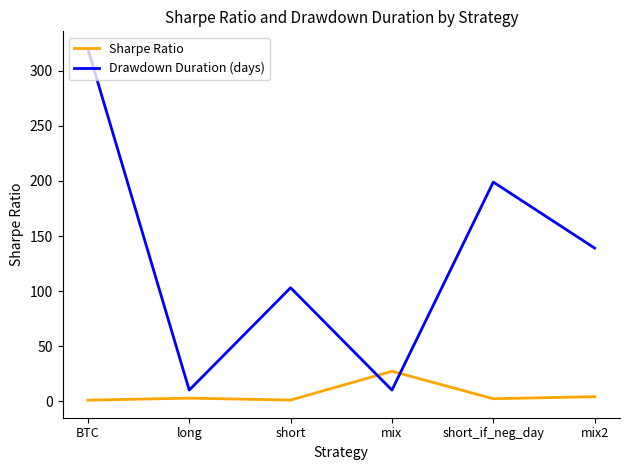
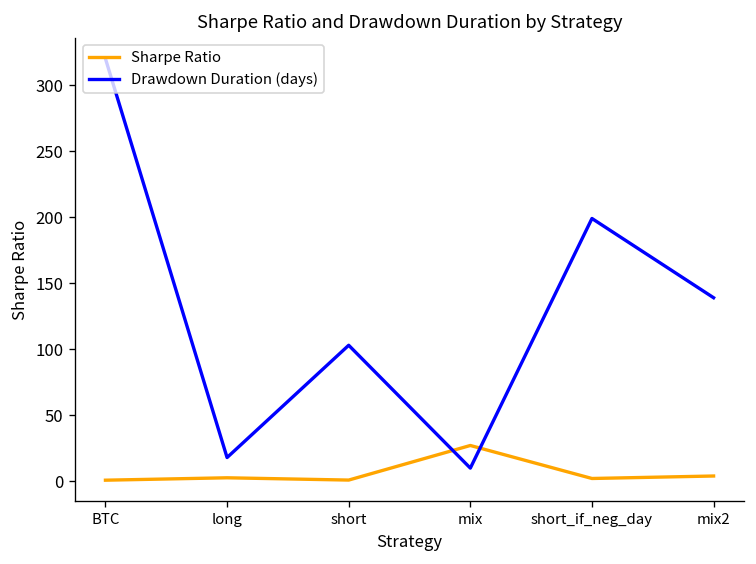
  {
    "Sharpe Ratio": {
      "BTC": 1,
      "long": 3,
      "short": 1,
      "mix": 27,
      "short_if_neg_day": 2,
      "mix2": 4
    },
    "Drawdown Duration (days)": {
-     "long": 10,
+     "long": 18,
      "short": 103,
      "mix": 10,
      "short_if_neg_day": 199,
      "mix2": 139
    }
  }
